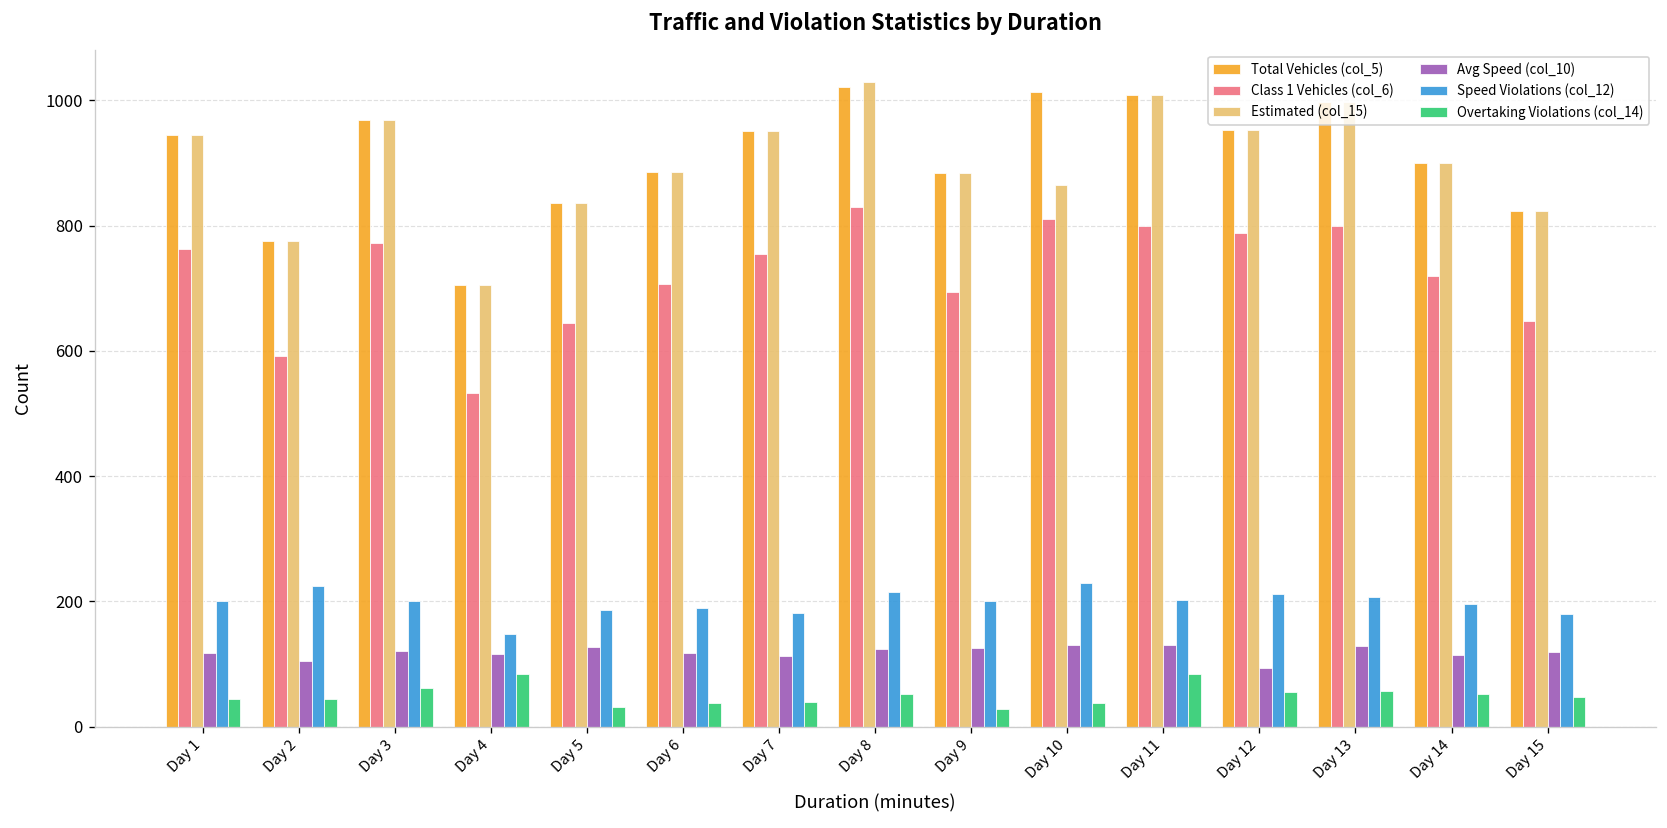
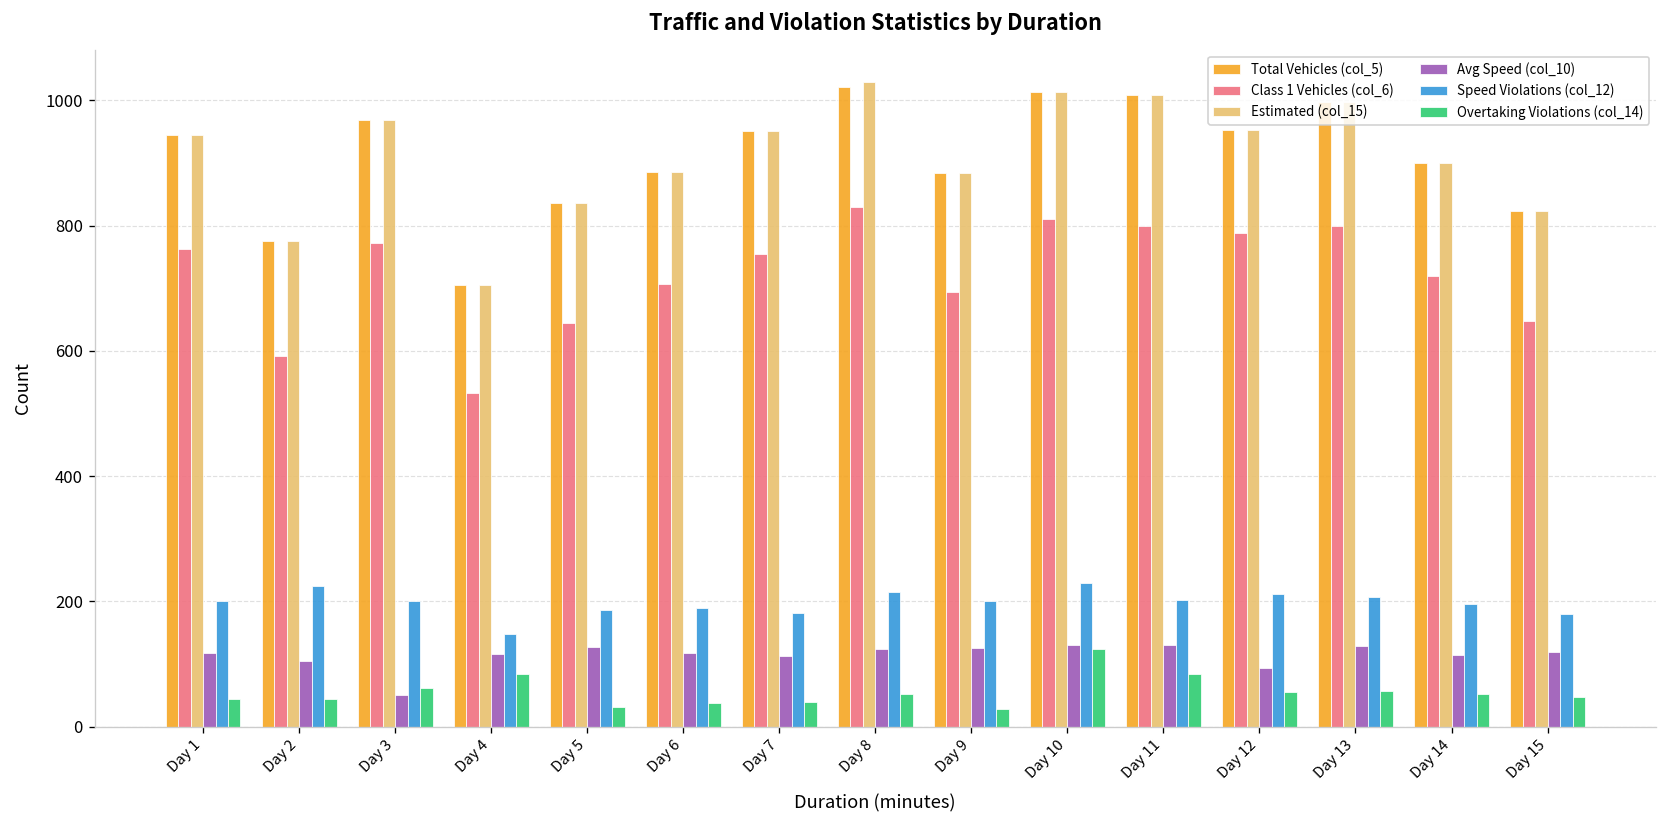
  {
    "Total Vehicles (col_5)": {
      "Day 1": 950,
      "Day 2": 780,
      "Day 3": 970,
      "Day 4": 710,
      "Day 5": 840,
      "Day 6": 890,
      "Day 7": 950,
      "Day 8": 1020,
      "Day 9": 880,
      "Day 10": 1010,
      "Day 11": 1010,
      "Day 12": 950,
      "Day 14": 900,
      "Day 15": 820
    },
    "Class 1 Vehicles (col_6)": {
      "Day 1": 760,
      "Day 2": 590,
      "Day 3": 770,
      "Day 4": 530,
      "Day 5": 640,
      "Day 6": 710,
      "Day 7": 760,
      "Day 8": 830,
      "Day 9": 690,
      "Day 10": 810,
      "Day 11": 800,
      "Day 12": 790,
      "Day 13": 800,
      "Day 14": 720,
      "Day 15": 650
    },
    "Estimated (col_15)": {
      "Day 1": 950,
      "Day 2": 780,
      "Day 3": 970,
      "Day 4": 710,
      "Day 5": 840,
      "Day 6": 890,
      "Day 7": 950,
      "Day 8": 1030,
      "Day 9": 880,
-     "Day 10": 870,
+     "Day 10": 1010,
      "Day 11": 1010,
      "Day 12": 950,
      "Day 14": 900,
      "Day 15": 820
    },
    "Avg Speed (col_10)": {
      "Day 1": 120,
      "Day 2": 100,
-     "Day 3": 120,
+     "Day 3": 50,
      "Day 4": 120,
      "Day 5": 130,
      "Day 6": 120,
      "Day 7": 110,
      "Day 8": 120,
      "Day 9": 130,
      "Day 10": 130,
      "Day 11": 130,
      "Day 12": 90,
      "Day 13": 130,
      "Day 14": 120,
      "Day 15": 120
    },
    "Speed Violations (col_12)": {
      "Day 1": 200,
      "Day 2": 220,
      "Day 3": 200,
      "Day 4": 150,
      "Day 5": 190,
      "Day 6": 190,
      "Day 7": 180,
      "Day 8": 220,
      "Day 9": 200,
      "Day 10": 230,
      "Day 11": 200,
      "Day 12": 210,
      "Day 13": 210,
      "Day 14": 200,
      "Day 15": 180
    },
    "Overtaking Violations (col_14)": {
      "Day 1": 40,
      "Day 2": 40,
      "Day 3": 60,
      "Day 4": 80,
      "Day 5": 30,
      "Day 6": 40,
      "Day 7": 40,
      "Day 8": 50,
      "Day 9": 30,
-     "Day 10": 40,
+     "Day 10": 120,
      "Day 11": 80,
      "Day 12": 60,
      "Day 13": 60,
      "Day 14": 50,
      "Day 15": 50
    }
  }
